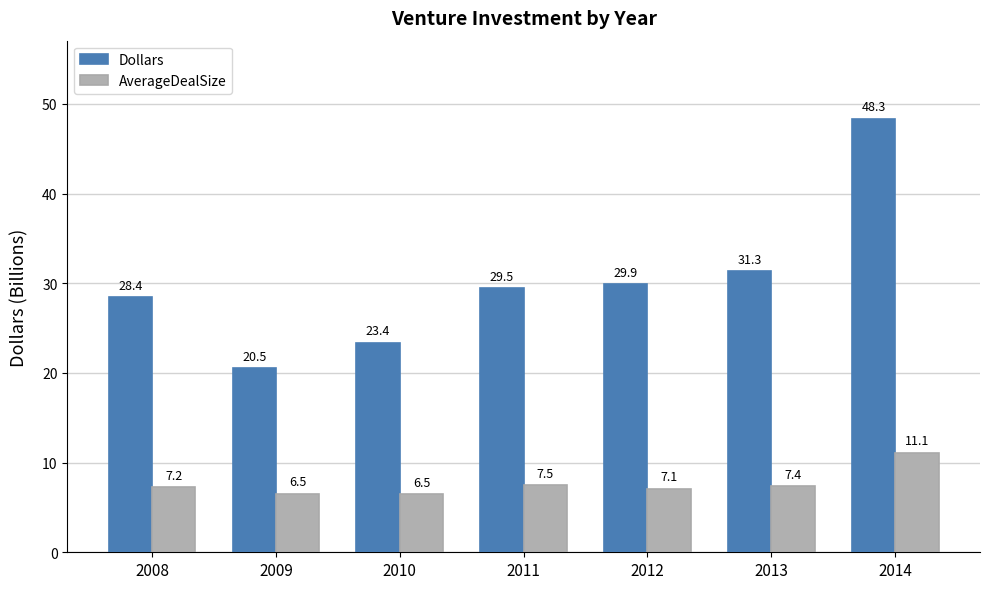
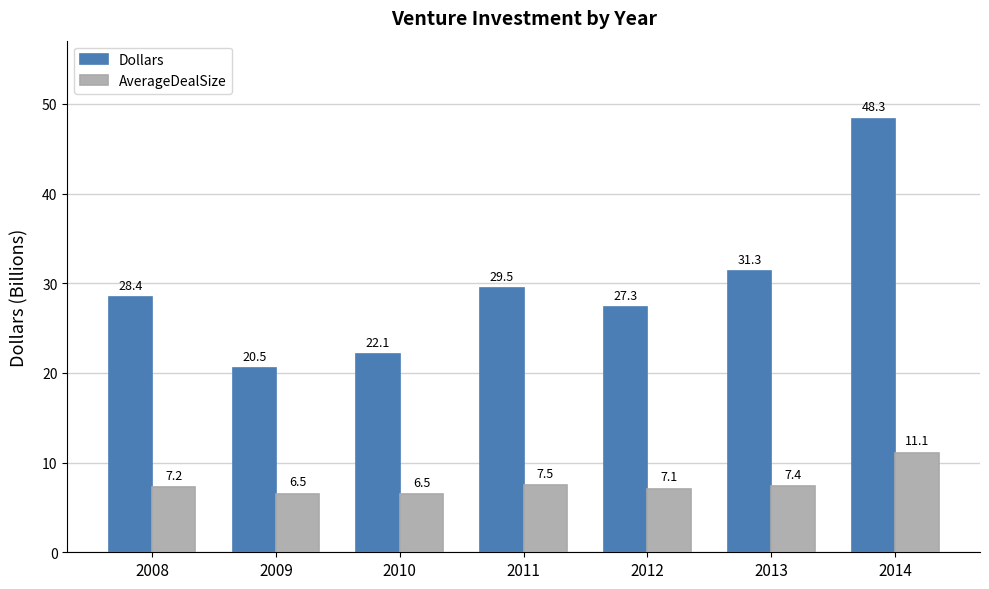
  {
    "Dollars": {
      "2008": 28.4,
      "2009": 20.5,
-     "2010": 23.4,
+     "2010": 22.1,
      "2011": 29.5,
-     "2012": 29.9,
+     "2012": 27.3,
      "2013": 31.3,
      "2014": 48.3
    },
    "AverageDealSize": {
      "2008": 7.2,
      "2009": 6.5,
      "2010": 6.5,
      "2011": 7.5,
      "2012": 7.1,
      "2013": 7.4,
      "2014": 11.1
    }
  }
